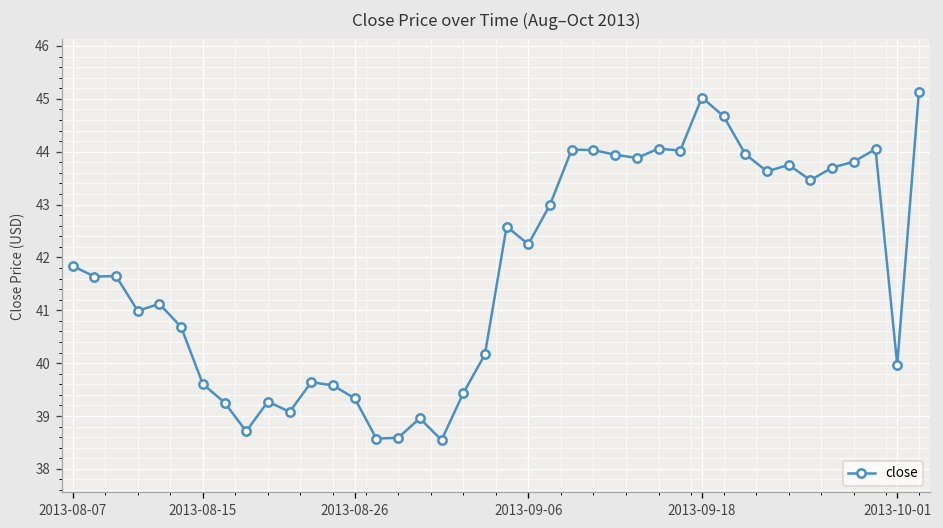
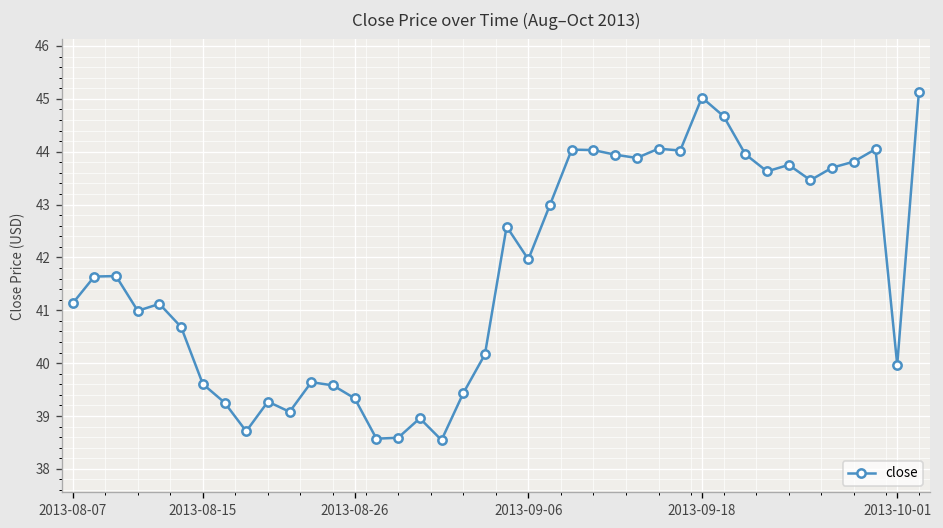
  {
-   "2013-08-07": 41.8,
+   "2013-08-07": 41.1,
    "2013-08-15": 39.6,
    "2013-08-26": 39.3,
-   "2013-09-06": 42.2,
+   "2013-09-06": 42.0,
    "2013-09-18": 45.0,
    "2013-10-01": 40.0
  }
